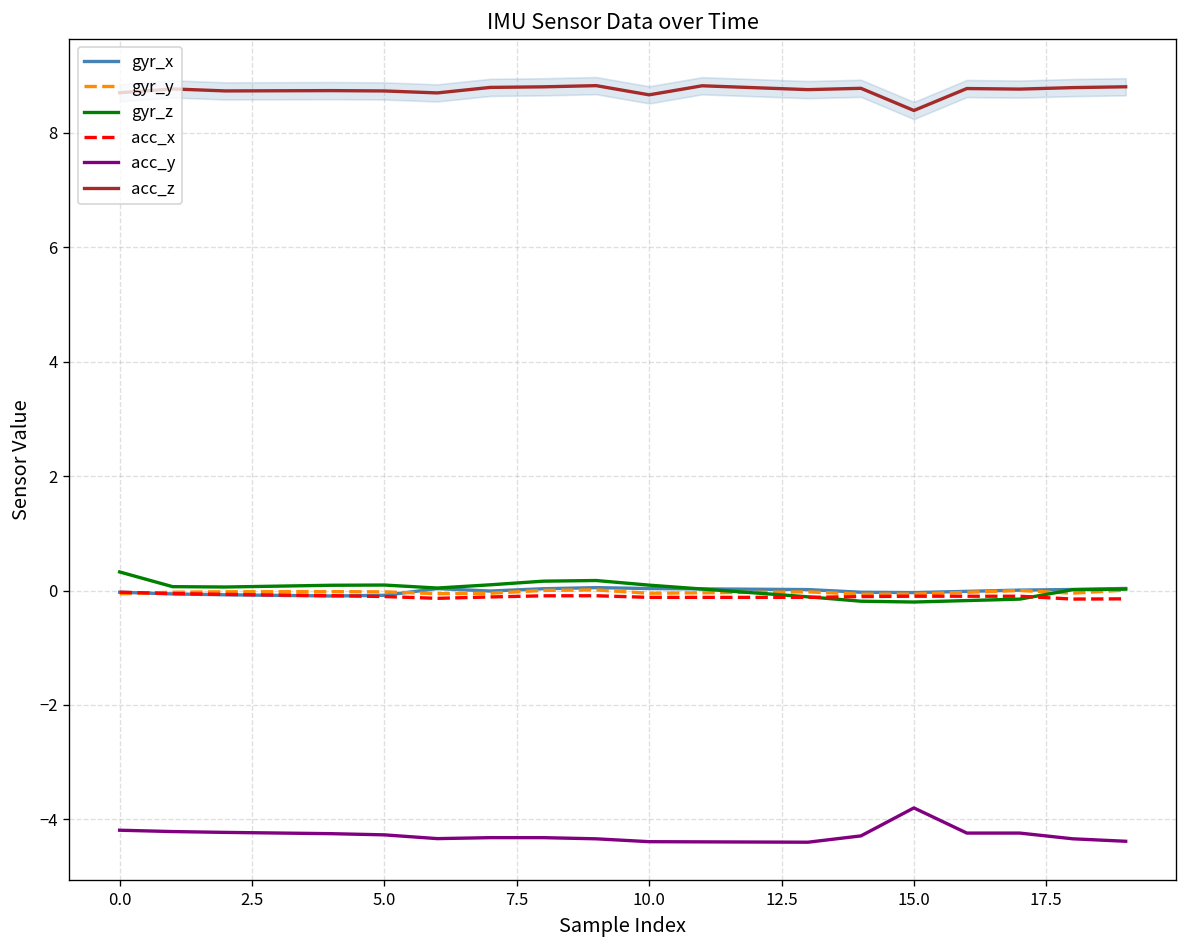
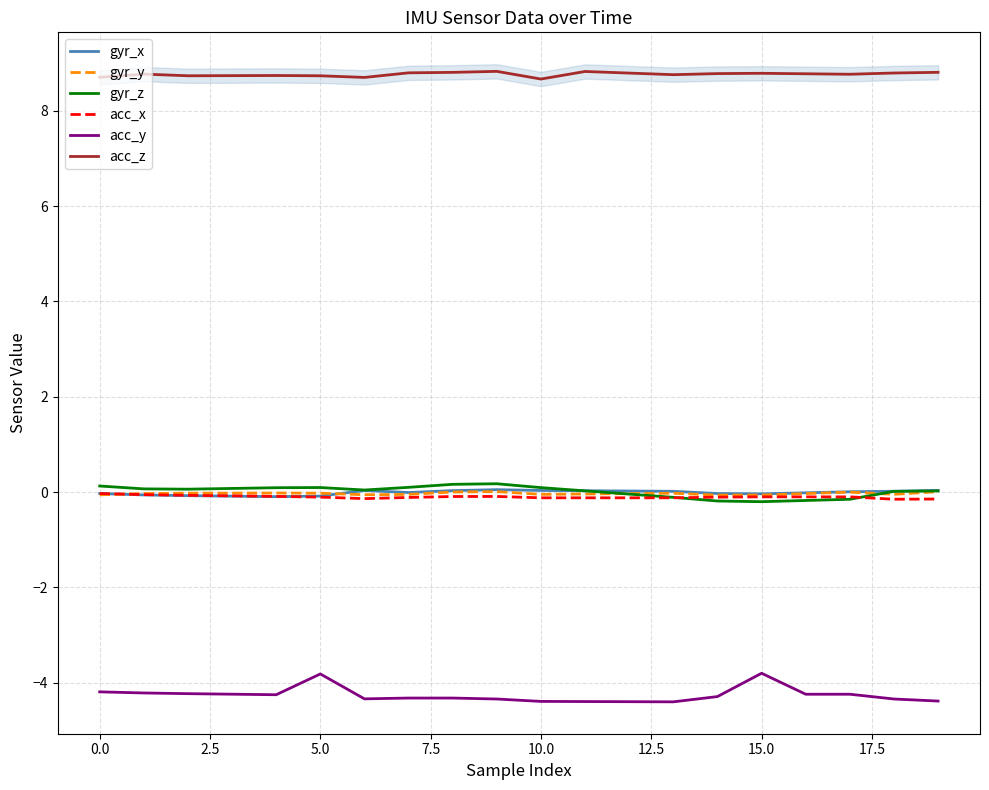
  {
    "gyr_y": {
      "5.0": 0.0,
      "10.0": 0.0
    },
    "gyr_z": {
-     "0.0": 0.3,
+     "0.0": 0.1,
      "5.0": 0.1,
      "10.0": 0.1,
      "15.0": -0.2
    },
    "acc_x": {
      "10.0": -0.1
    },
    "acc_y": {
      "0.0": -4.2,
-     "5.0": -4.3,
+     "5.0": -3.8,
      "10.0": -4.4,
      "15.0": -3.8
    },
    "acc_z": {
      "5.0": 8.7,
      "10.0": 8.7,
-     "15.0": 8.4
+     "15.0": 8.8
    }
  }
